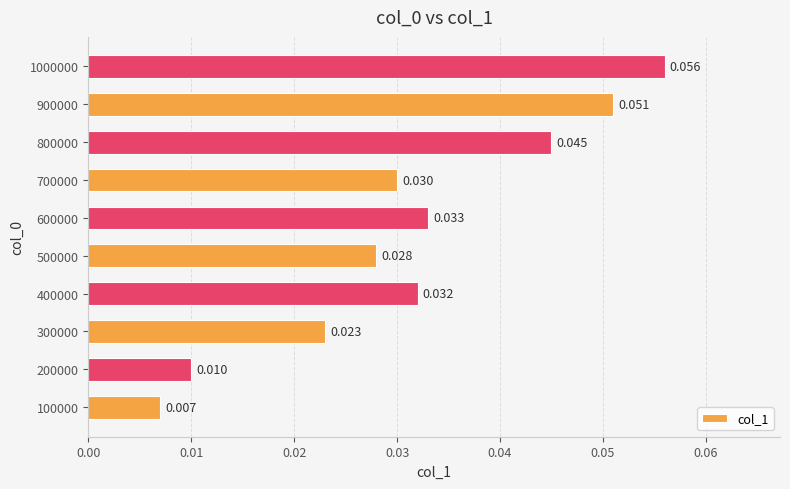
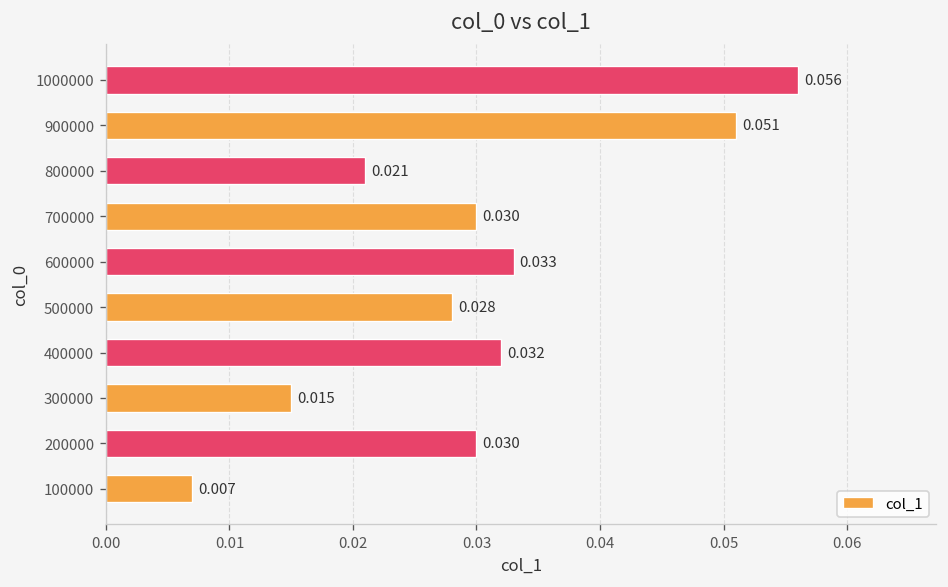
  {
    "1000000": 0.056,
    "900000": 0.051,
-   "800000": 0.045,
+   "800000": 0.021,
    "700000": 0.030,
    "600000": 0.033,
    "500000": 0.028,
    "400000": 0.032,
-   "300000": 0.023,
-   "200000": 0.010,
+   "300000": 0.015,
+   "200000": 0.030,
    "100000": 0.007
  }
